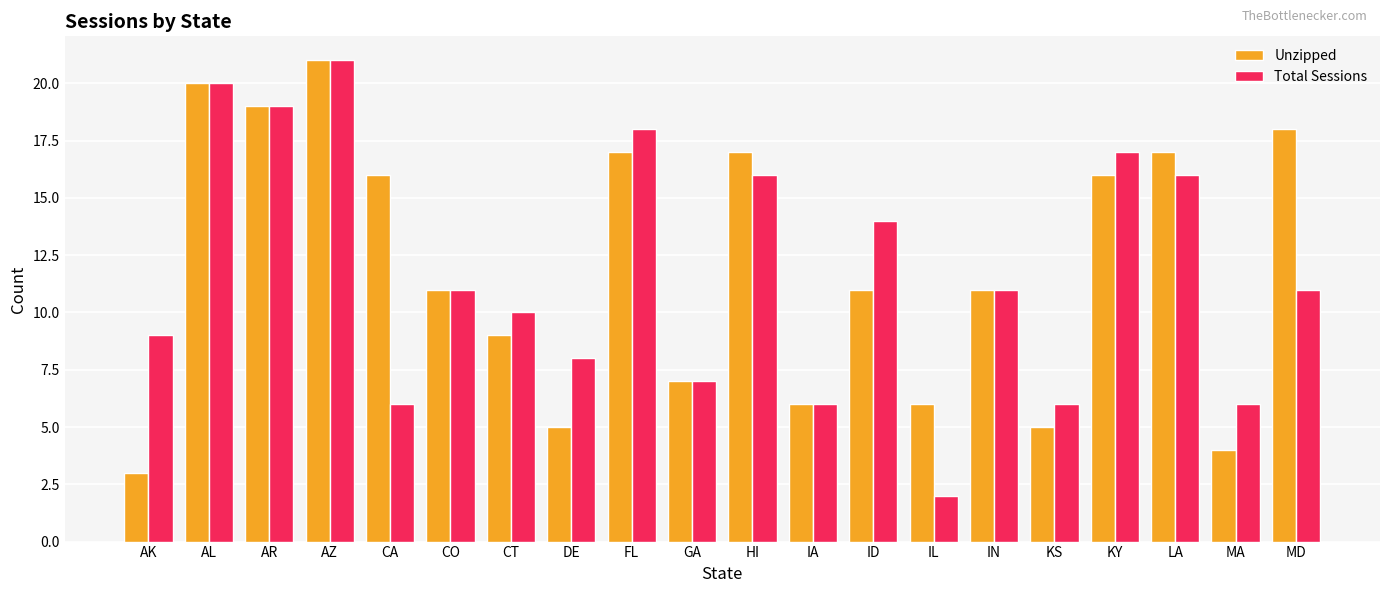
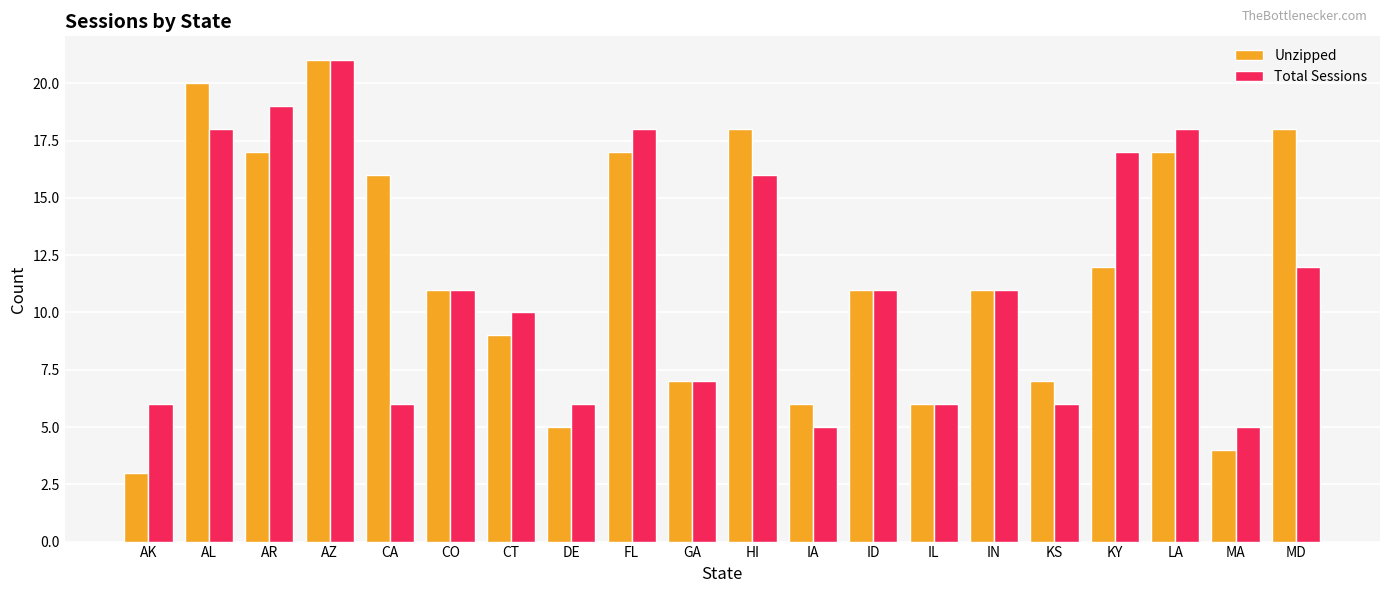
  {
    "Unzipped": {
      "AK": 3,
      "AL": 20,
-     "AR": 19,
+     "AR": 17,
      "AZ": 21,
      "CA": 16,
      "CO": 11,
      "CT": 9,
      "DE": 5,
      "FL": 17,
      "GA": 7,
-     "HI": 17,
+     "HI": 18,
      "IA": 6,
      "ID": 11,
      "IL": 6,
      "IN": 11,
-     "KS": 5,
-     "KY": 16,
+     "KS": 7,
+     "KY": 12,
      "LA": 17,
      "MA": 4,
      "MD": 18
    },
    "Total Sessions": {
-     "AK": 9,
-     "AL": 20,
+     "AK": 6,
+     "AL": 18,
      "AR": 19,
      "AZ": 21,
      "CA": 6,
      "CO": 11,
      "CT": 10,
-     "DE": 8,
+     "DE": 6,
      "FL": 18,
      "GA": 7,
      "HI": 16,
-     "IA": 6,
-     "ID": 14,
-     "IL": 2,
+     "IA": 5,
+     "ID": 11,
+     "IL": 6,
      "IN": 11,
      "KS": 6,
      "KY": 17,
-     "LA": 16,
-     "MA": 6,
-     "MD": 11
+     "LA": 18,
+     "MA": 5,
+     "MD": 12
    }
  }
